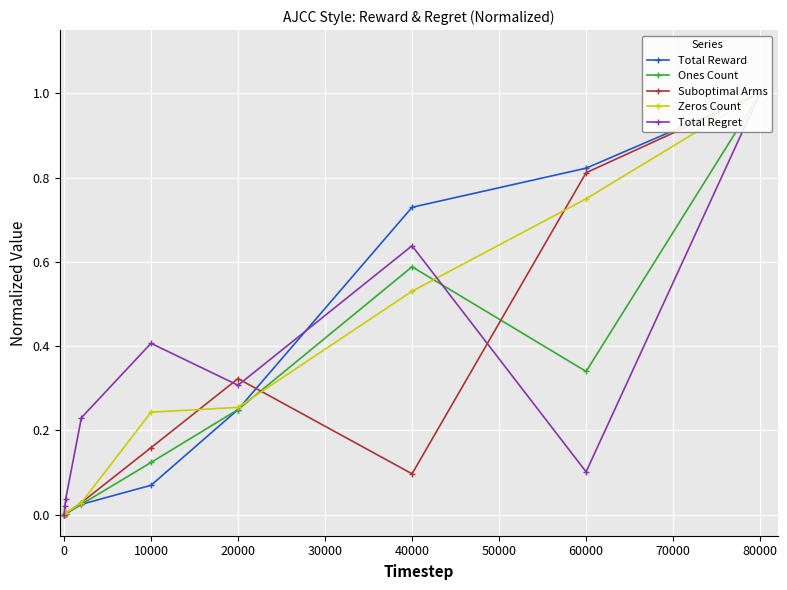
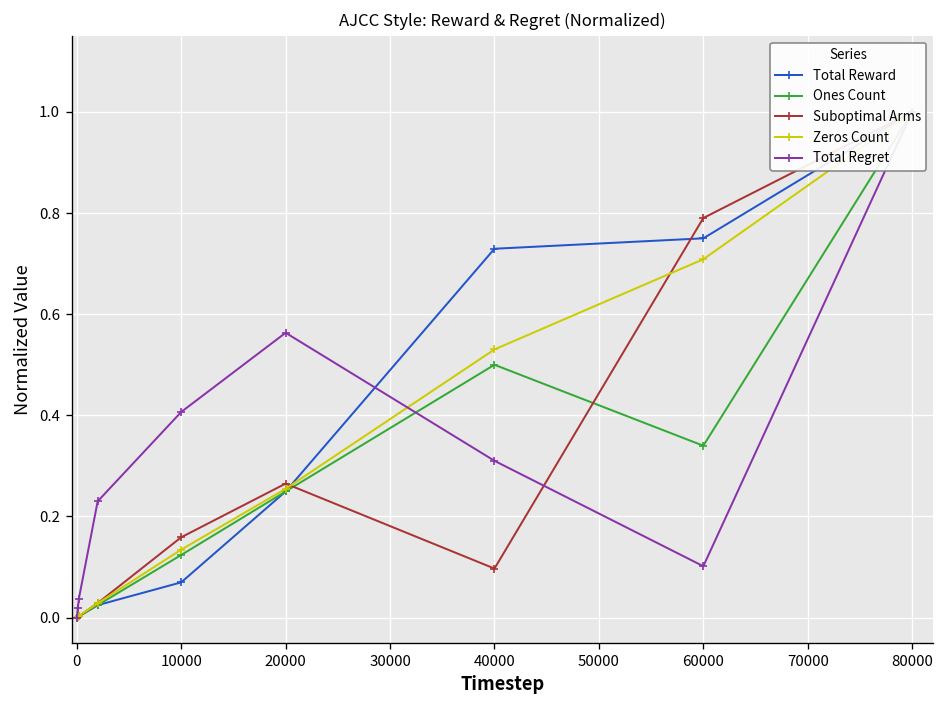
  {
    "Total Reward": {
      "10000": 0.07,
      "40000": 0.73,
-     "60000": 0.82
+     "60000": 0.75
    },
    "Ones Count": {
      "10000": 0.12,
-     "40000": 0.59,
+     "40000": 0.50,
      "60000": 0.34
    },
    "Suboptimal Arms": {
      "10000": 0.16,
-     "20000": 0.32,
+     "20000": 0.26,
      "40000": 0.10,
-     "60000": 0.81
+     "60000": 0.79
    },
    "Zeros Count": {
-     "10000": 0.24,
+     "10000": 0.13,
      "40000": 0.53,
-     "60000": 0.75
+     "60000": 0.71
    },
    "Total Regret": {
      "10000": 0.41,
-     "20000": 0.31,
-     "40000": 0.64,
+     "20000": 0.56,
+     "40000": 0.31,
      "60000": 0.10
    }
  }
